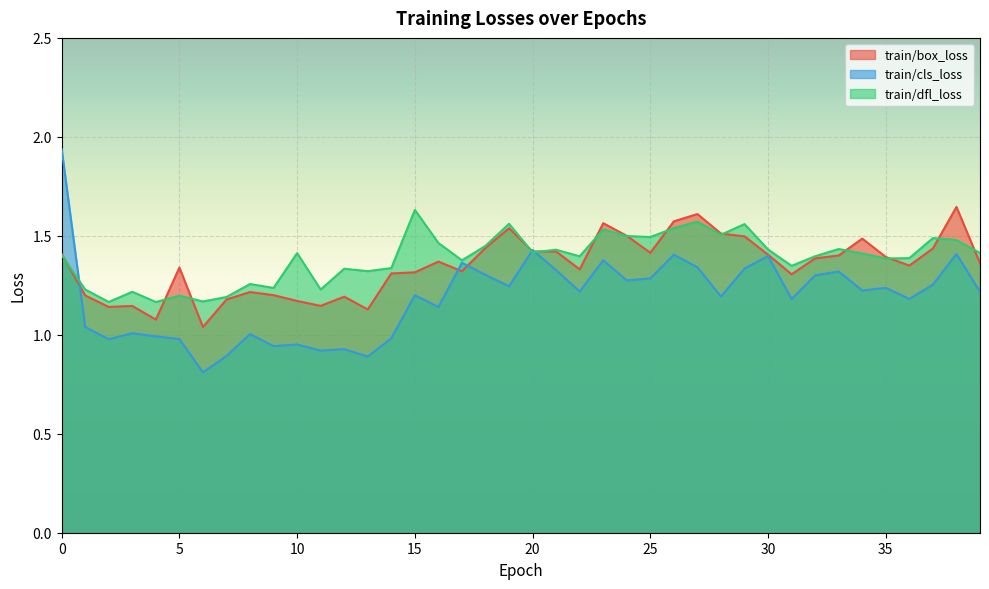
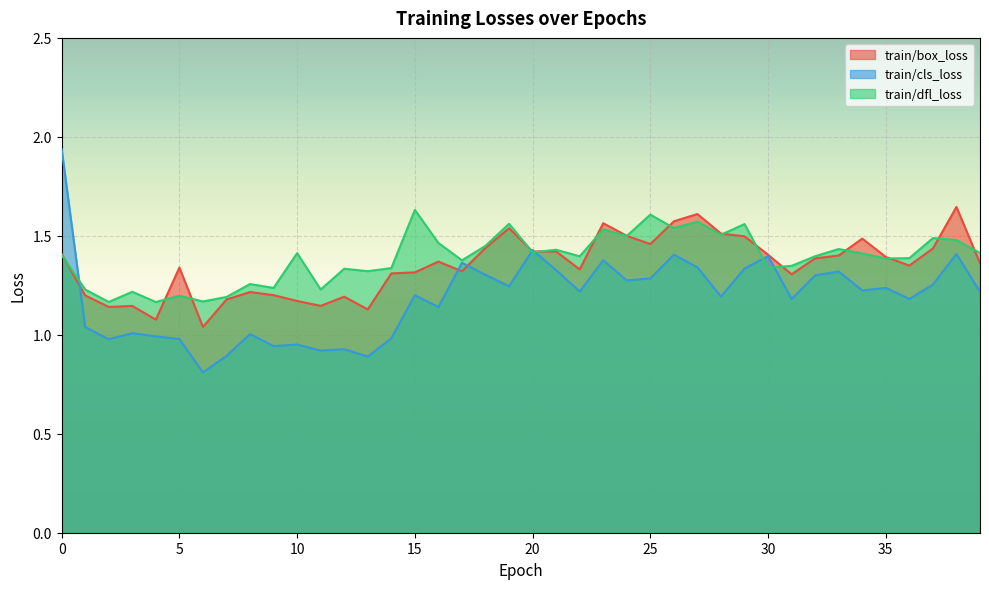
  {
    "train/box_loss": {
      "5": 1.34,
      "10": 1.17,
      "15": 1.32,
-     "25": 1.41
+     "25": 1.46
    },
    "train/cls_loss": {
      "0": 1.94,
      "5": 0.98,
      "10": 0.95,
      "15": 1.20,
      "25": 1.29,
      "35": 1.24
    },
    "train/dfl_loss": {
      "5": 1.20,
      "10": 1.41,
      "15": 1.63,
-     "25": 1.49,
-     "30": 1.43
+     "25": 1.61,
+     "30": 1.34
    }
  }
